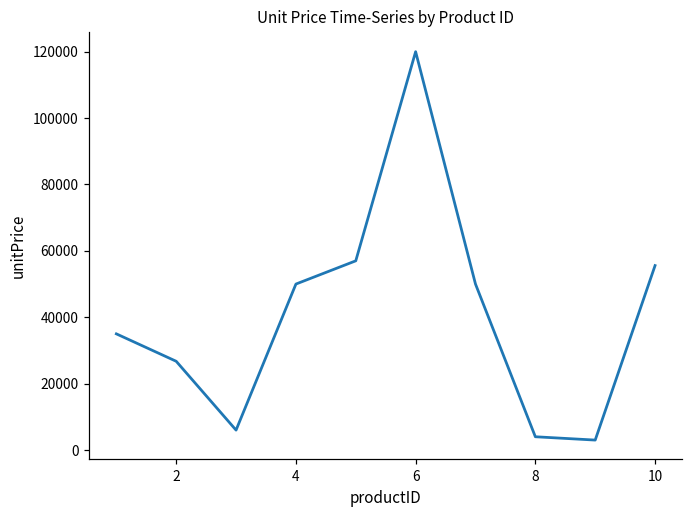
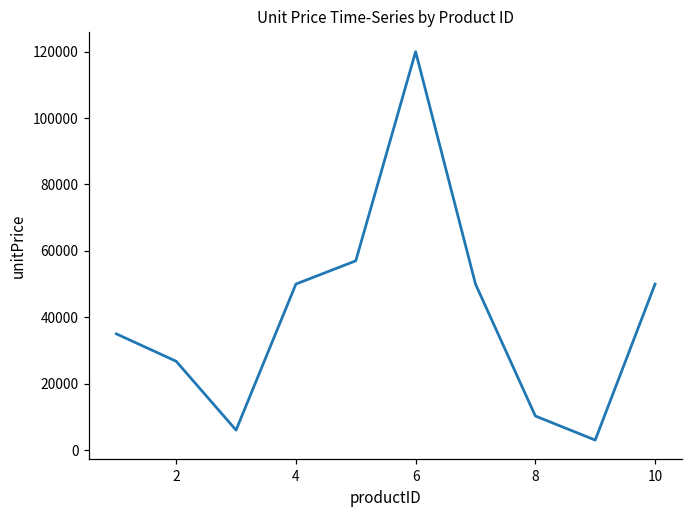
  {
    "2": 27000,
    "4": 50000,
    "6": 120000,
-   "8": 4000,
-   "10": 56000
+   "8": 10000,
+   "10": 50000
  }
